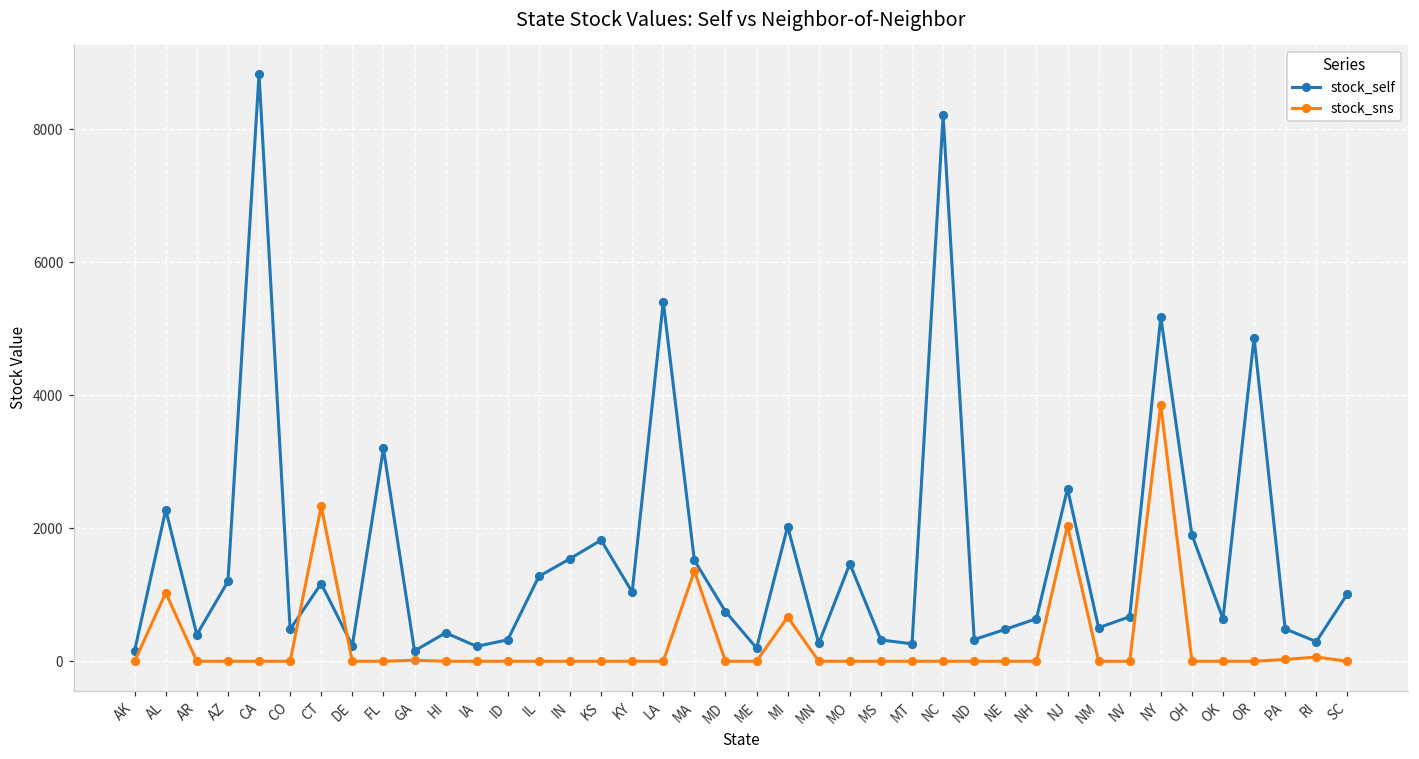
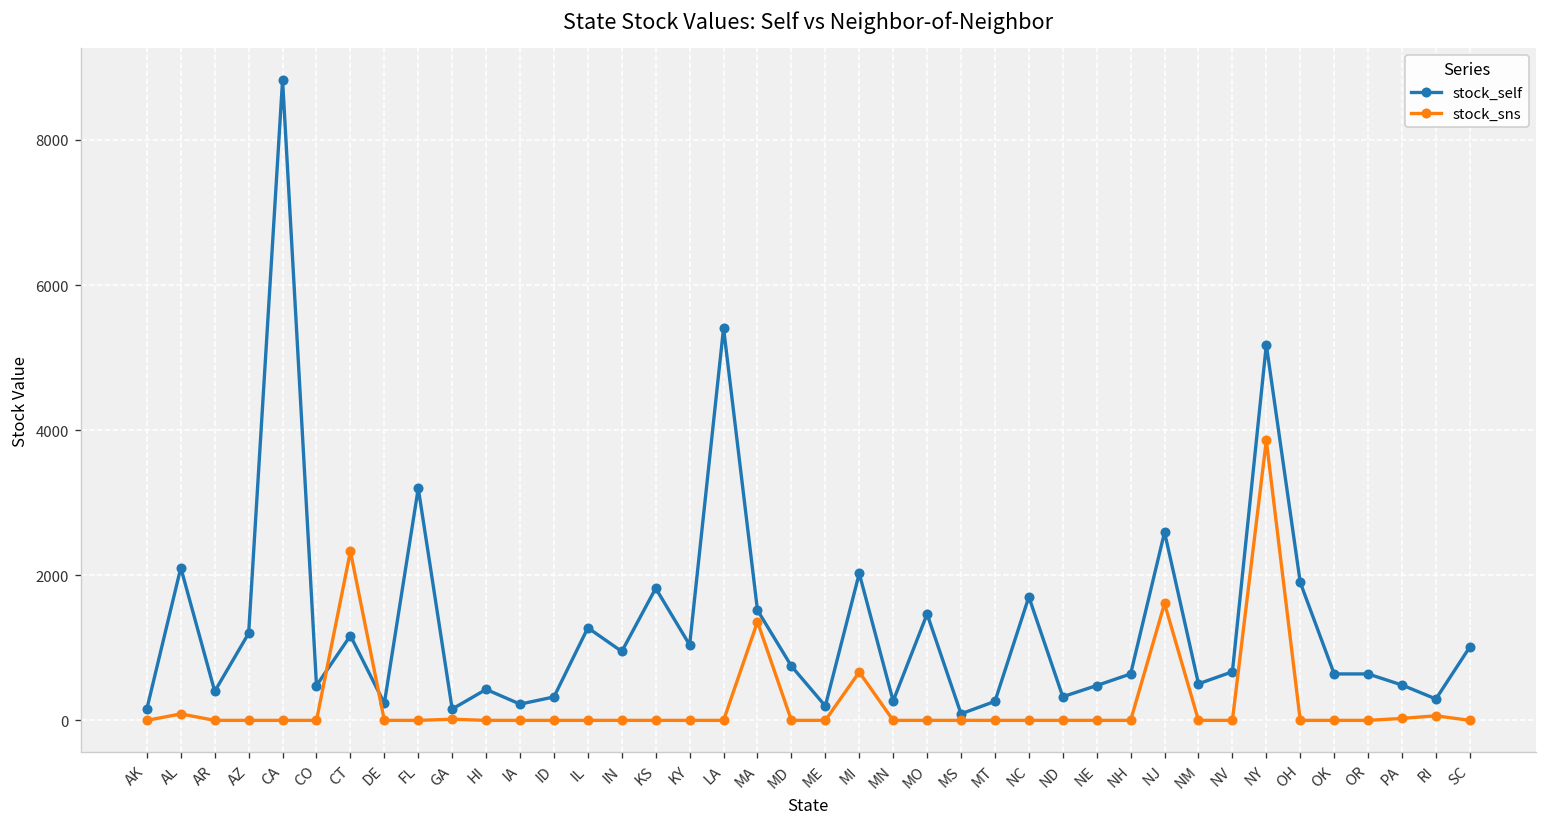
  {
    "stock_self": {
      "AK": 200,
-     "AL": 2300,
+     "AL": 2100,
      "AR": 400,
      "AZ": 1200,
      "CA": 8800,
      "CO": 500,
      "CT": 1200,
      "DE": 200,
      "FL": 3200,
      "GA": 200,
      "HI": 400,
      "IA": 200,
      "ID": 300,
      "IL": 1300,
-     "IN": 1500,
+     "IN": 1000,
      "KS": 1800,
      "KY": 1000,
      "LA": 5400,
      "MA": 1500,
      "MD": 700,
      "ME": 200,
      "MI": 2000,
      "MN": 300,
      "MO": 1500,
-     "MS": 300,
+     "MS": 100,
      "MT": 300,
-     "NC": 8200,
+     "NC": 1700,
      "ND": 300,
      "NE": 500,
      "NH": 600,
      "NJ": 2600,
      "NM": 500,
      "NV": 700,
      "NY": 5200,
      "OH": 1900,
      "OK": 600,
-     "OR": 4900,
+     "OR": 600,
      "PA": 500,
      "RI": 300,
      "SC": 1000
    },
    "stock_sns": {
      "AK": 0,
-     "AL": 1000,
+     "AL": 100,
      "AR": 0,
      "AZ": 0,
      "CA": 0,
      "CO": 0,
      "CT": 2300,
      "DE": 0,
      "FL": 0,
      "GA": 0,
      "HI": 0,
      "IA": 0,
      "ID": 0,
      "IL": 0,
      "IN": 0,
      "KS": 0,
      "KY": 0,
      "LA": 0,
      "MA": 1400,
      "MD": 0,
      "ME": 0,
      "MI": 700,
      "MN": 0,
      "MO": 0,
      "MS": 0,
      "MT": 0,
      "NC": 0,
      "ND": 0,
      "NE": 0,
      "NH": 0,
-     "NJ": 2000,
+     "NJ": 1600,
      "NM": 0,
      "NV": 0,
      "NY": 3900,
      "OH": 0,
      "OK": 0,
      "OR": 0,
      "PA": 0,
      "RI": 100,
      "SC": 0
    }
  }
